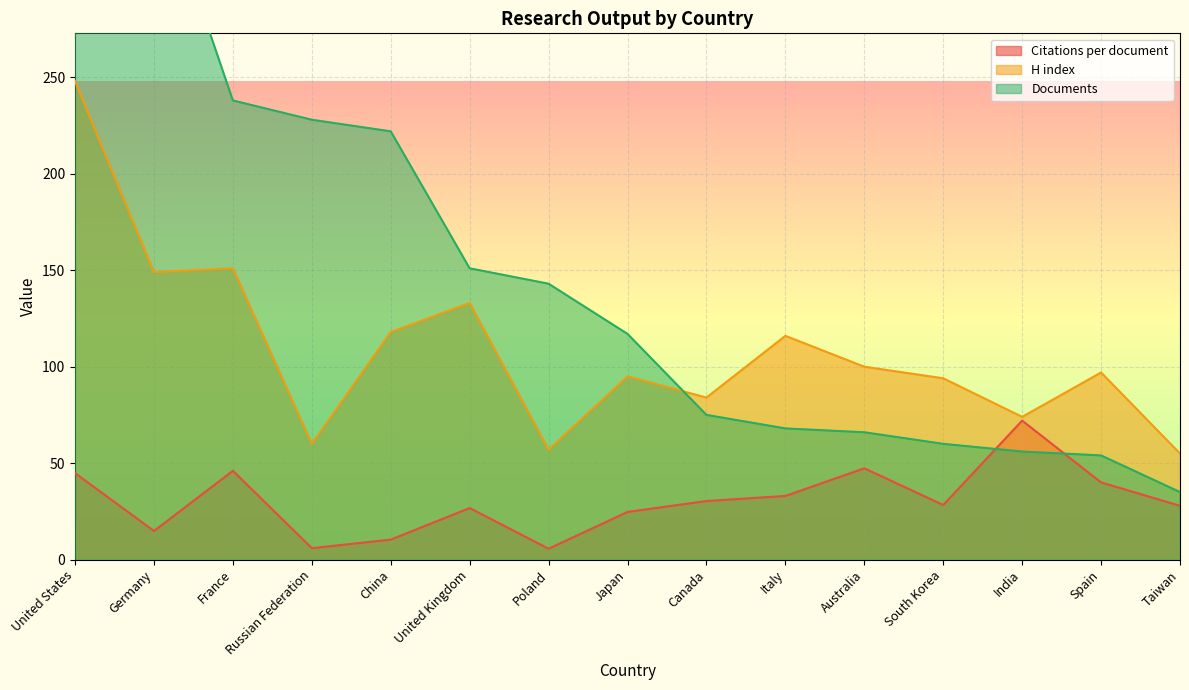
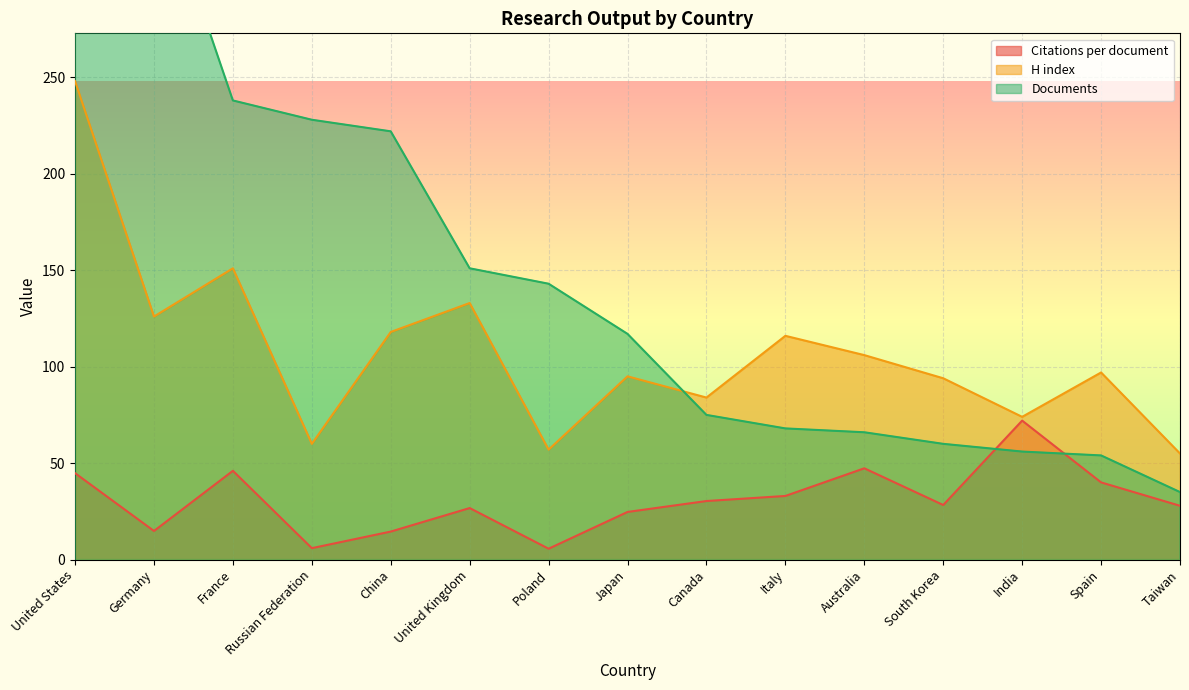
  {
    "Citations per document": {
      "United States": 45,
      "Germany": 15,
      "France": 46,
      "Russian Federation": 6,
-     "China": 10,
+     "China": 15,
      "United Kingdom": 27,
      "Poland": 6,
      "Japan": 25,
      "Canada": 30,
      "Italy": 33,
      "Australia": 47,
      "South Korea": 28,
      "India": 72,
      "Spain": 40,
      "Taiwan": 28
    },
    "H index": {
      "United States": 248,
-     "Germany": 149,
+     "Germany": 126,
      "France": 151,
      "Russian Federation": 60,
      "China": 118,
      "United Kingdom": 133,
      "Poland": 57,
      "Japan": 95,
      "Canada": 84,
      "Italy": 116,
-     "Australia": 100,
+     "Australia": 106,
      "South Korea": 94,
      "India": 74,
      "Spain": 97,
      "Taiwan": 55
    },
    "Documents": {
      "France": 238,
      "Russian Federation": 228,
      "China": 222,
      "United Kingdom": 151,
      "Poland": 143,
      "Japan": 117,
      "Canada": 75,
      "Italy": 68,
      "Australia": 66,
      "South Korea": 60,
      "India": 56,
      "Spain": 54,
      "Taiwan": 35
    }
  }
